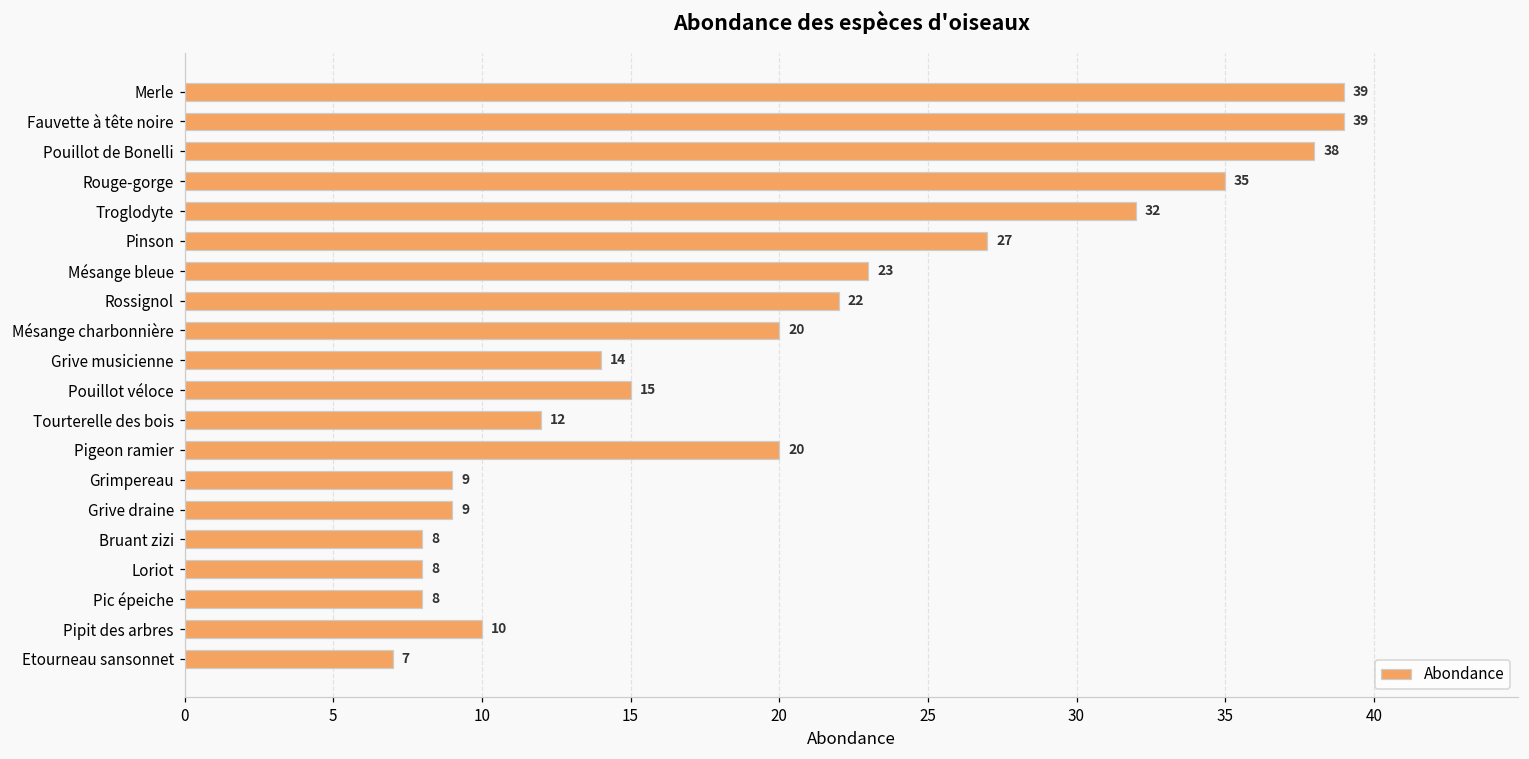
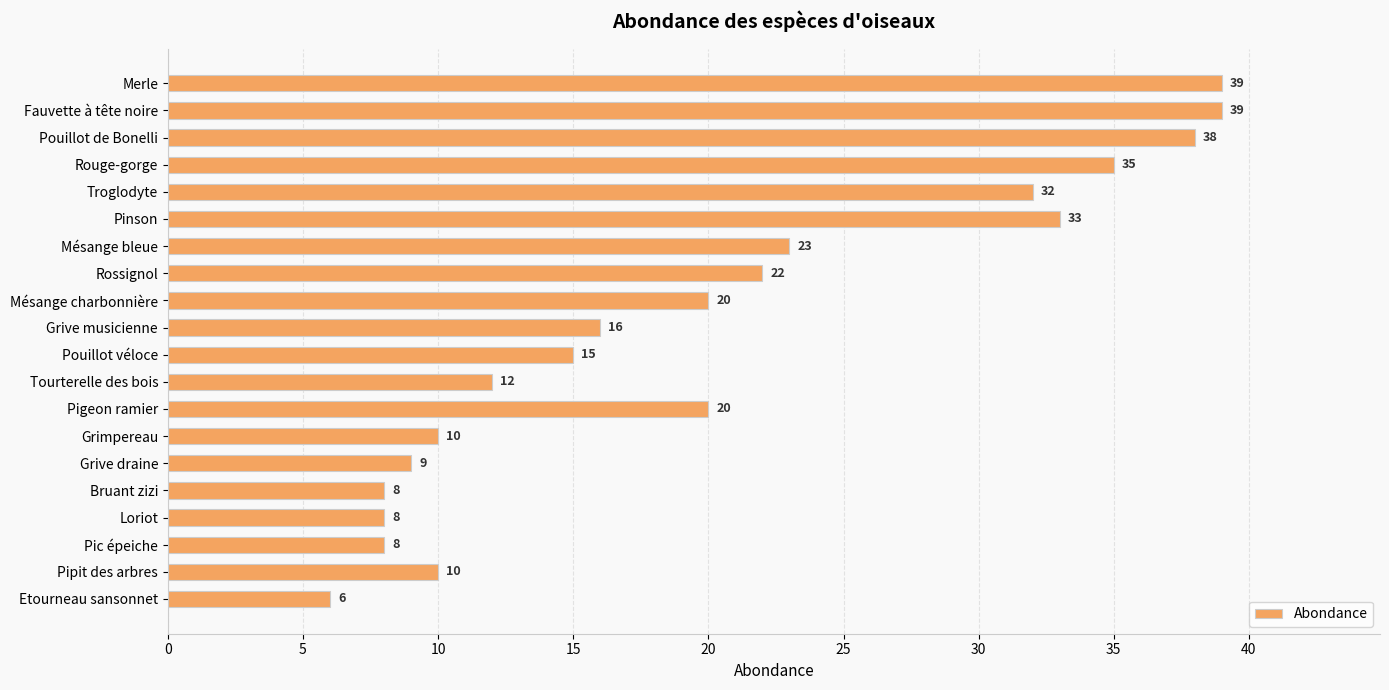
  {
    "Merle": 39,
    "Fauvette à tête noire": 39,
    "Pouillot de Bonelli": 38,
    "Rouge-gorge": 35,
    "Troglodyte": 32,
-   "Pinson": 27,
+   "Pinson": 33,
    "Mésange bleue": 23,
    "Rossignol": 22,
    "Mésange charbonnière": 20,
-   "Grive musicienne": 14,
+   "Grive musicienne": 16,
    "Pouillot véloce": 15,
    "Tourterelle des bois": 12,
    "Pigeon ramier": 20,
-   "Grimpereau": 9,
+   "Grimpereau": 10,
    "Grive draine": 9,
    "Bruant zizi": 8,
    "Loriot": 8,
    "Pic épeiche": 8,
    "Pipit des arbres": 10,
-   "Etourneau sansonnet": 7
+   "Etourneau sansonnet": 6
  }
